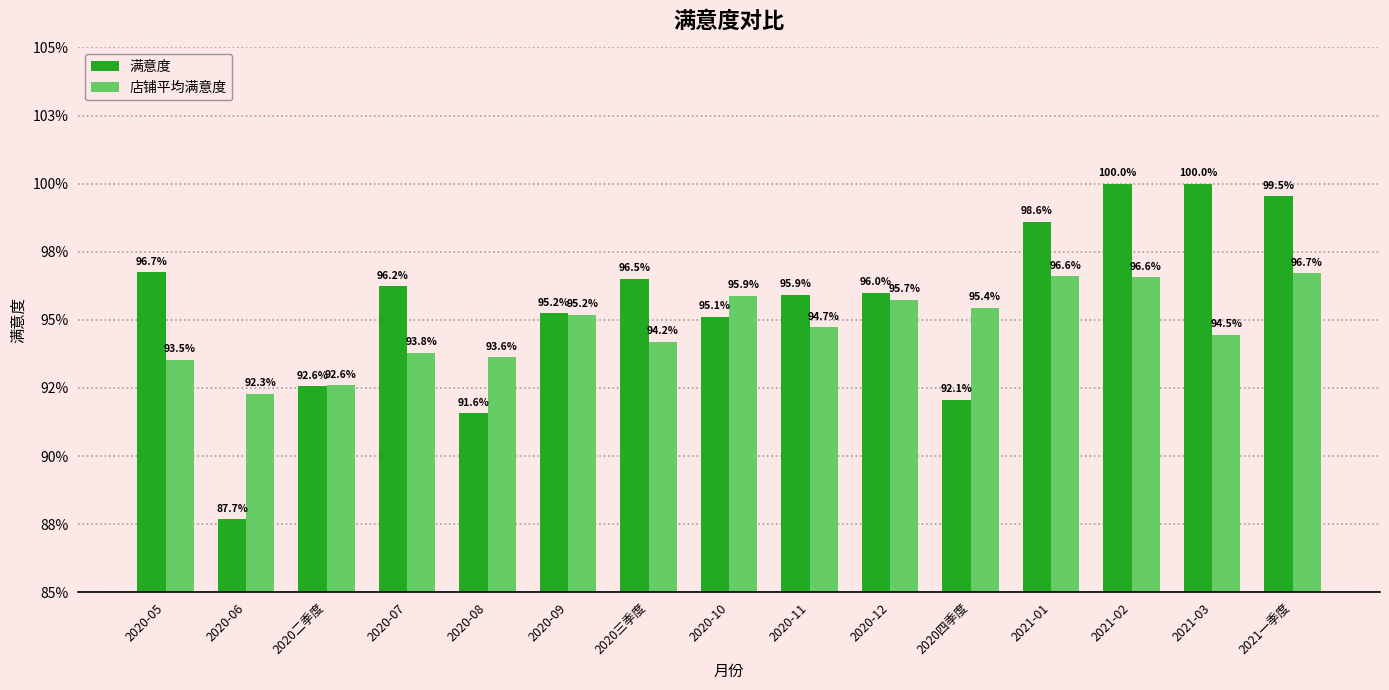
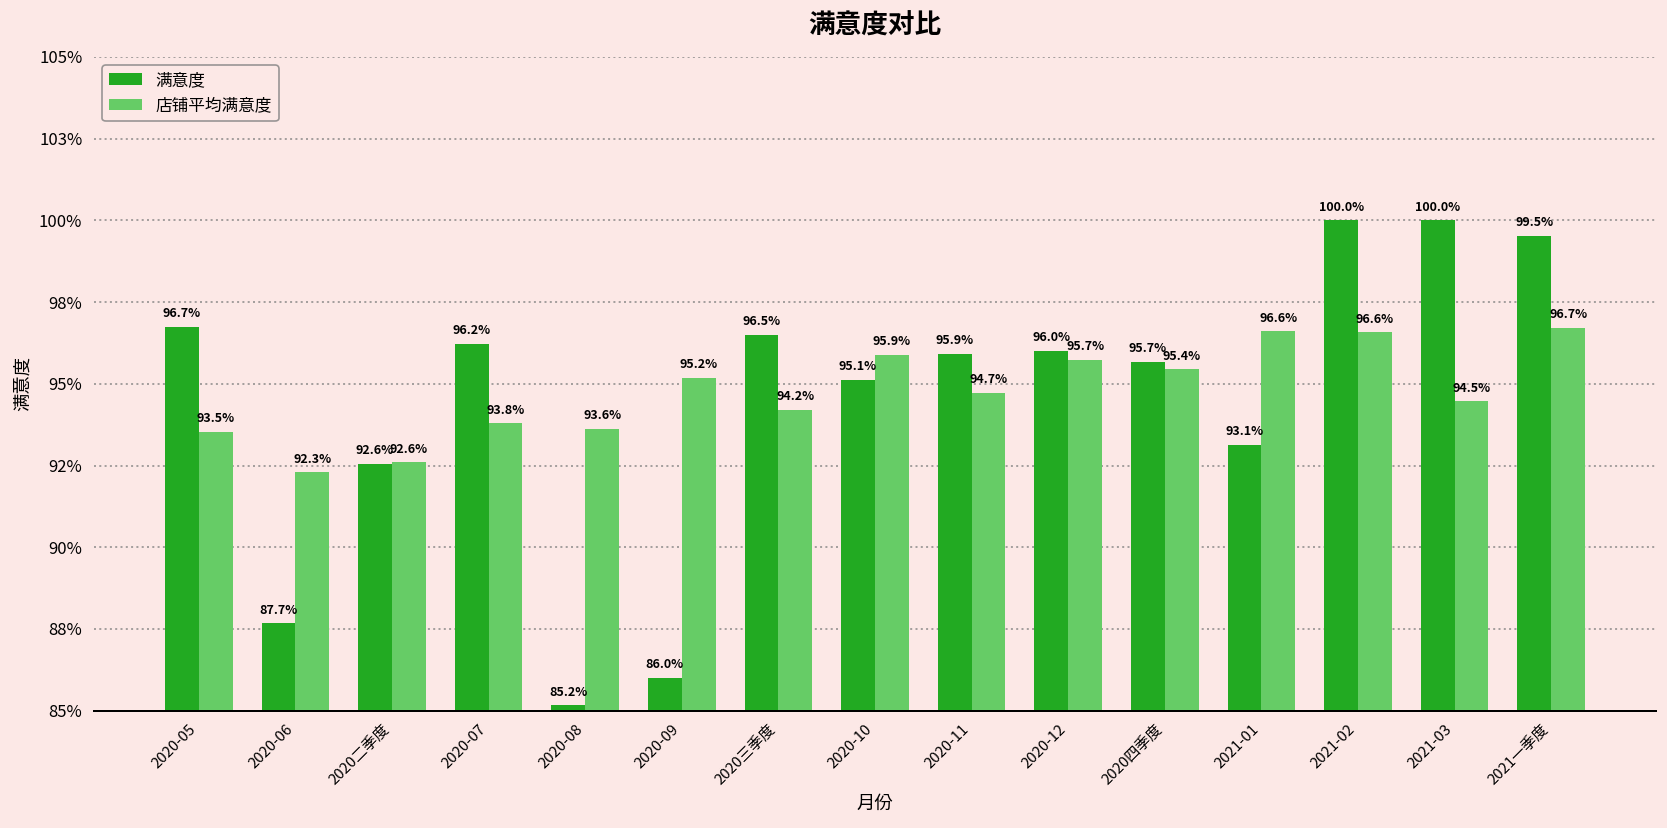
  {
    "满意度": {
      "2020-05": "96.7%",
      "2020-06": "87.7%",
      "2020二季度": "92.6%",
      "2020-07": "96.2%",
-     "2020-08": "91.6%",
-     "2020-09": "95.2%",
+     "2020-08": "85.2%",
+     "2020-09": "86.0%",
      "2020三季度": "96.5%",
      "2020-10": "95.1%",
      "2020-11": "95.9%",
      "2020-12": "96.0%",
-     "2020四季度": "92.1%",
-     "2021-01": "98.6%",
+     "2020四季度": "95.7%",
+     "2021-01": "93.1%",
      "2021-02": "100.0%",
      "2021-03": "100.0%",
      "2021一季度": "99.5%"
    },
    "店铺平均满意度": {
      "2020-05": "93.5%",
      "2020-06": "92.3%",
      "2020二季度": "92.6%",
      "2020-07": "93.8%",
      "2020-08": "93.6%",
      "2020-09": "95.2%",
      "2020三季度": "94.2%",
      "2020-10": "95.9%",
      "2020-11": "94.7%",
      "2020-12": "95.7%",
      "2020四季度": "95.4%",
      "2021-01": "96.6%",
      "2021-02": "96.6%",
      "2021-03": "94.5%",
      "2021一季度": "96.7%"
    }
  }
